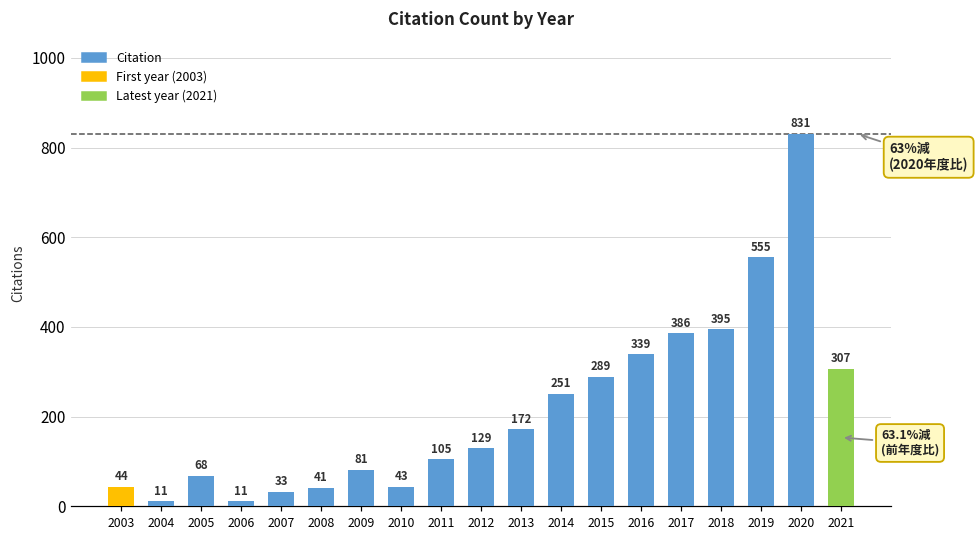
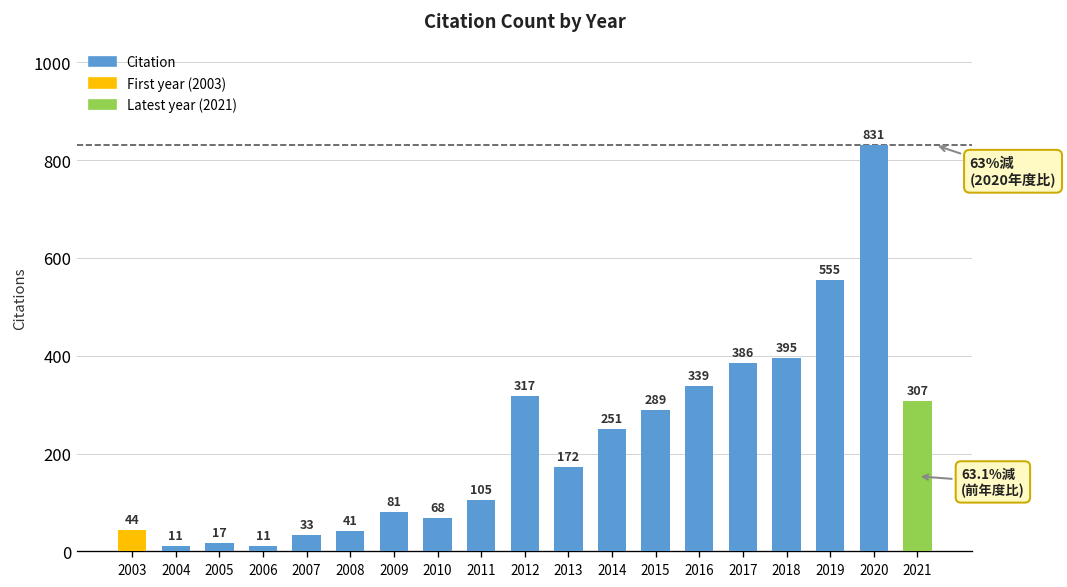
  {
    "2003": 44,
    "2004": 11,
-   "2005": 68,
+   "2005": 17,
    "2006": 11,
    "2007": 33,
    "2008": 41,
    "2009": 81,
-   "2010": 43,
+   "2010": 68,
    "2011": 105,
-   "2012": 129,
+   "2012": 317,
    "2013": 172,
    "2014": 251,
    "2015": 289,
    "2016": 339,
    "2017": 386,
    "2018": 395,
    "2019": 555,
    "2020": 831,
    "2021": 307
  }
